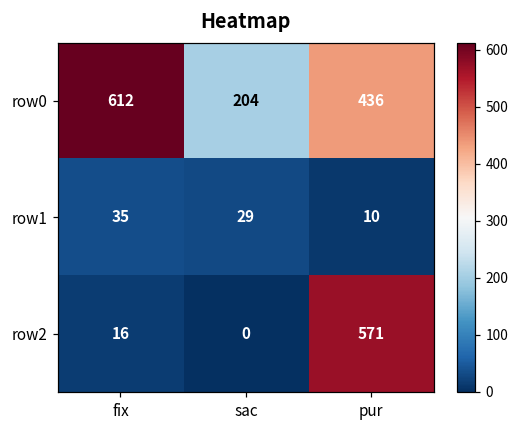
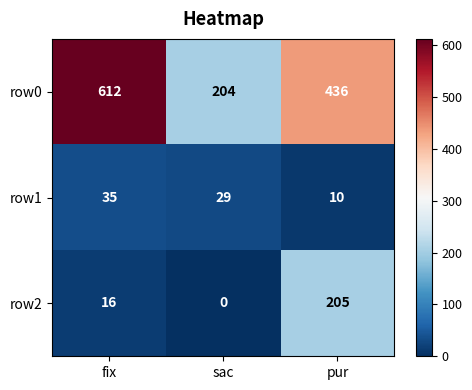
  {
    "row0": {
      "fix": 612,
      "sac": 204,
      "pur": 436
    },
    "row1": {
      "fix": 35,
      "sac": 29,
      "pur": 10
    },
    "row2": {
      "fix": 16,
      "sac": 0,
-     "pur": 571
+     "pur": 205
    }
  }
